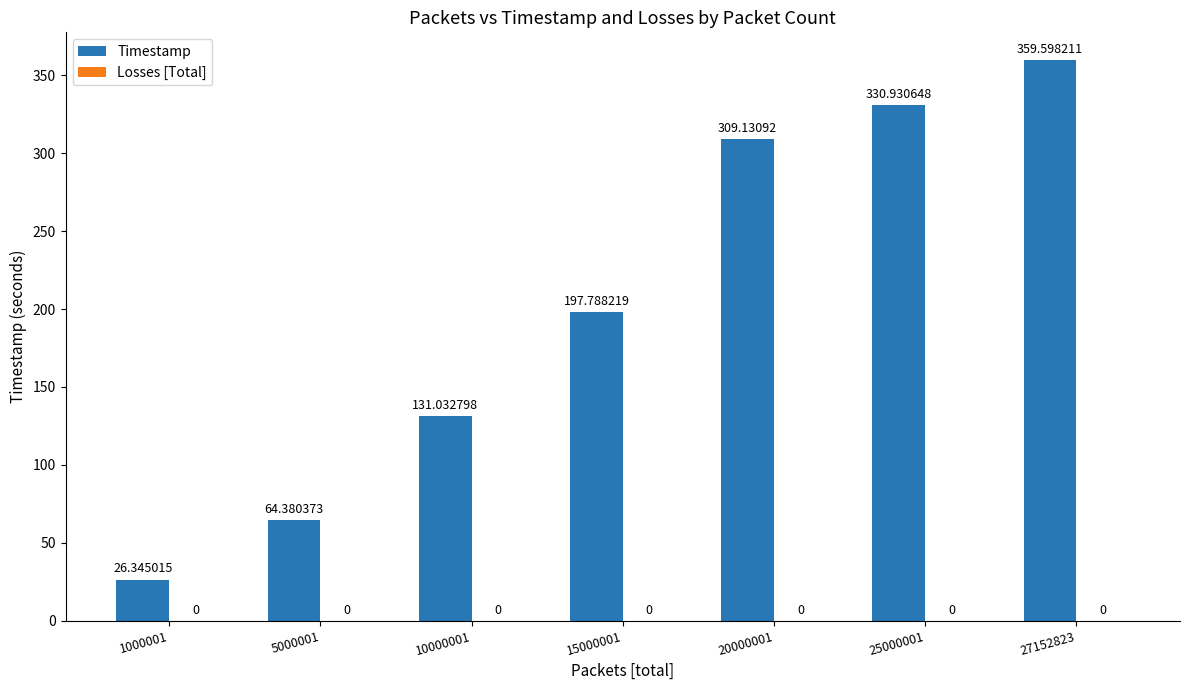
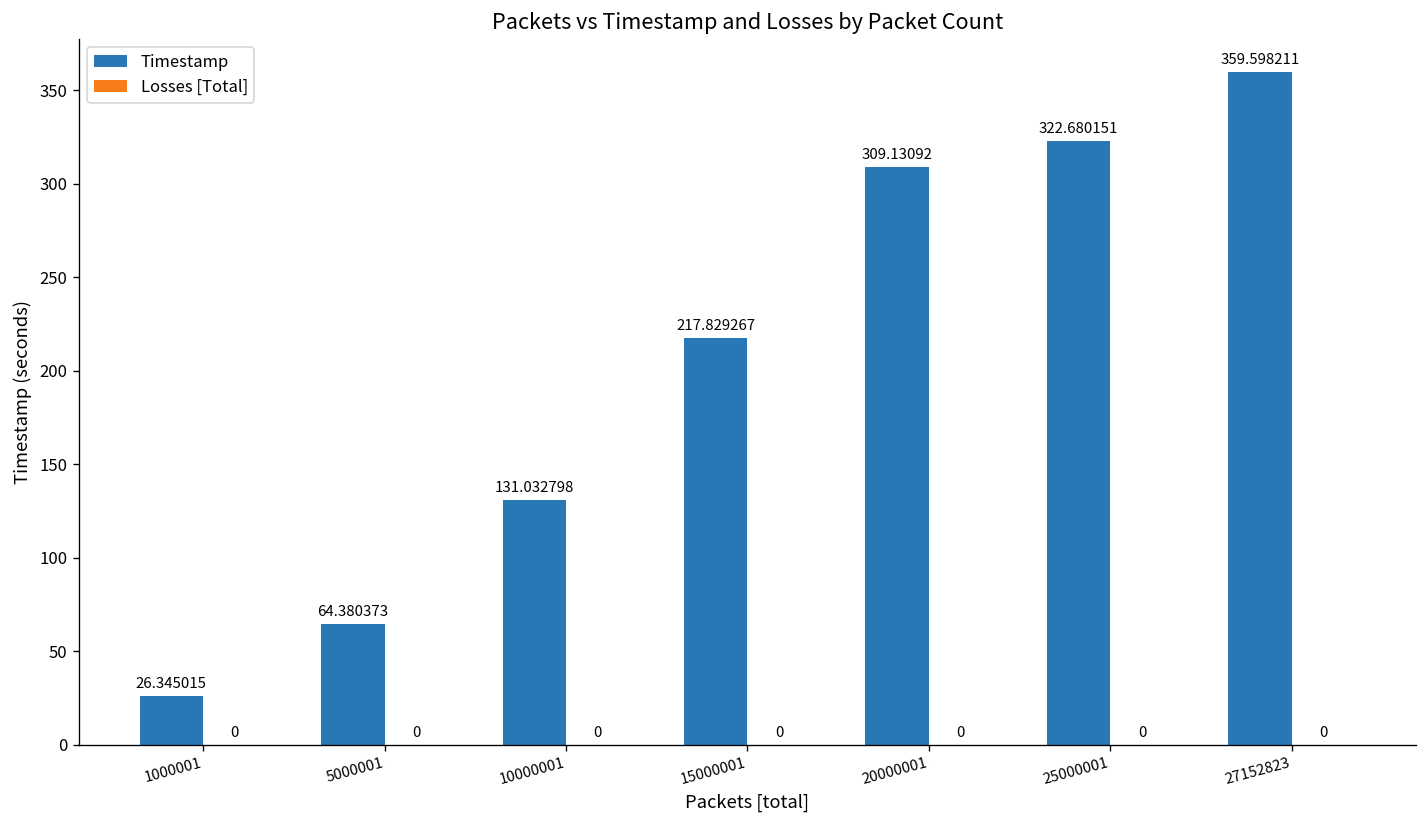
  {
    "Timestamp": {
      "1000001": 26.345015,
      "5000001": 64.380373,
      "10000001": 131.032798,
-     "15000001": 197.788219,
+     "15000001": 217.829267,
      "20000001": 309.13092,
-     "25000001": 330.930648,
+     "25000001": 322.680151,
      "27152823": 359.598211
    },
    "Losses [Total]": {
      "1000001": 0,
      "5000001": 0,
      "10000001": 0,
      "15000001": 0,
      "20000001": 0,
      "25000001": 0,
      "27152823": 0
    }
  }
